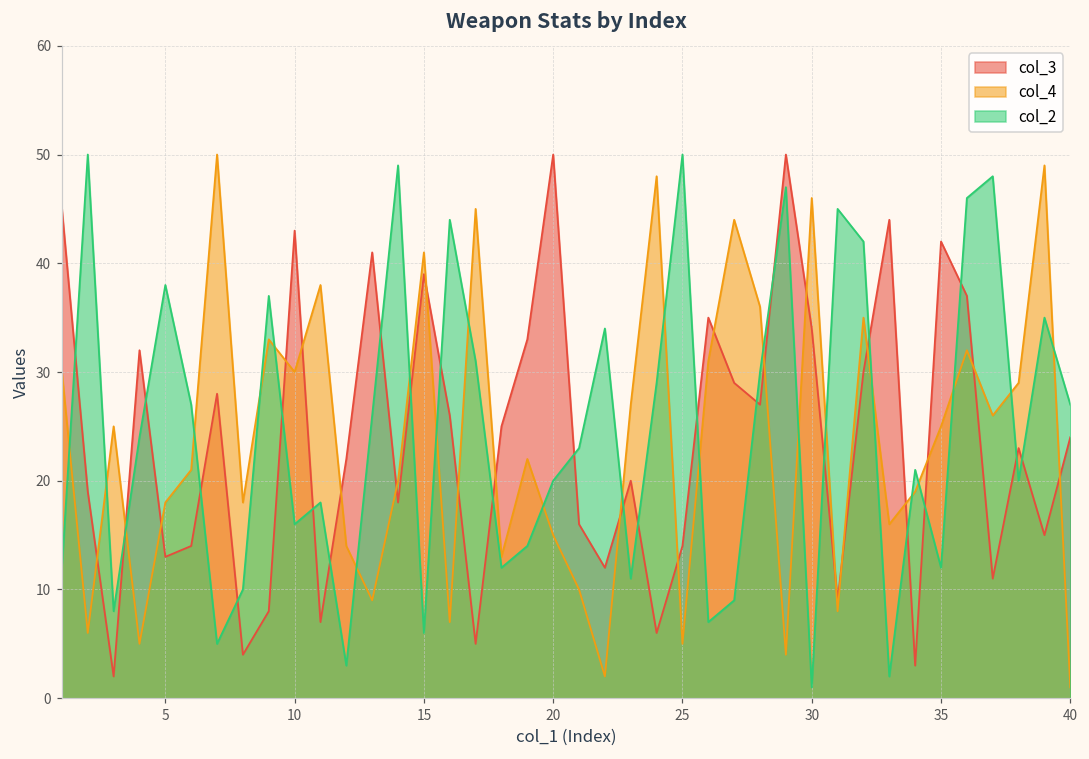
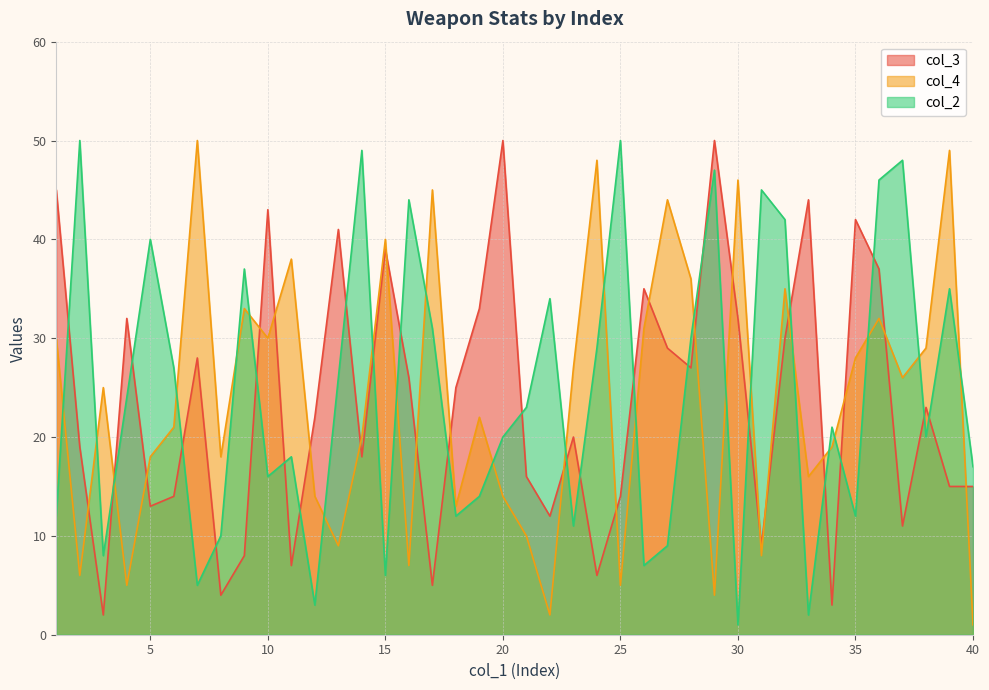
  {
    "col_3": {
      "5": 13,
      "10": 43,
      "15": 39,
      "20": 50,
      "25": 14,
-     "30": 34,
+     "30": 32,
      "35": 42,
-     "40": 24
+     "40": 15
    },
    "col_4": {
      "5": 18,
      "10": 30,
-     "15": 41,
-     "20": 15,
+     "15": 40,
+     "20": 14,
      "25": 5,
      "30": 46,
-     "35": 25,
+     "35": 28,
      "40": 1
    },
    "col_2": {
-     "5": 38,
+     "5": 40,
      "10": 16,
      "15": 6,
      "20": 20,
      "25": 50,
      "30": 1,
      "35": 12,
-     "40": 27
+     "40": 17
    }
  }
